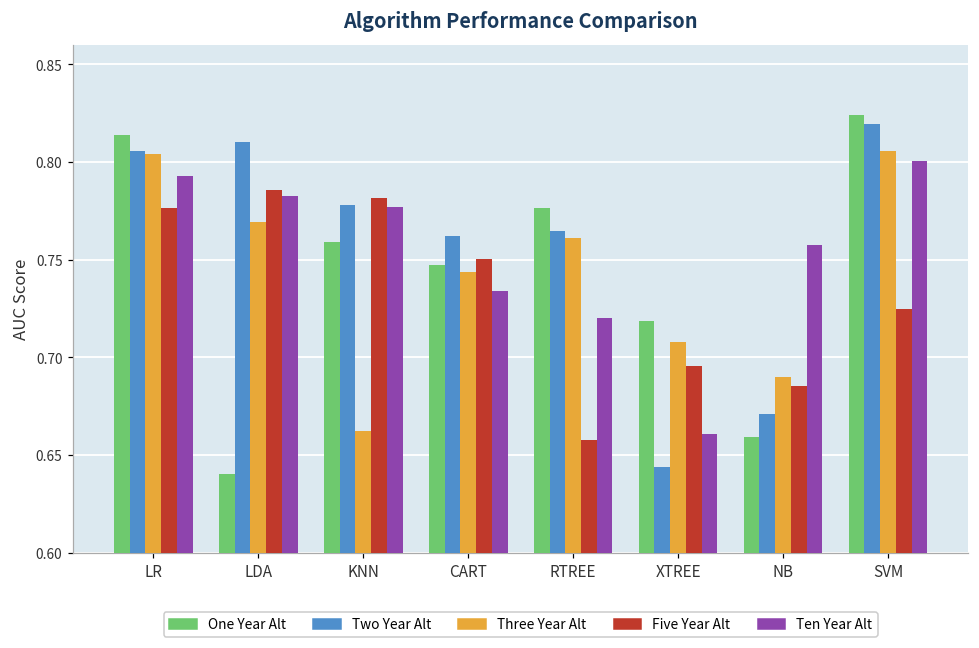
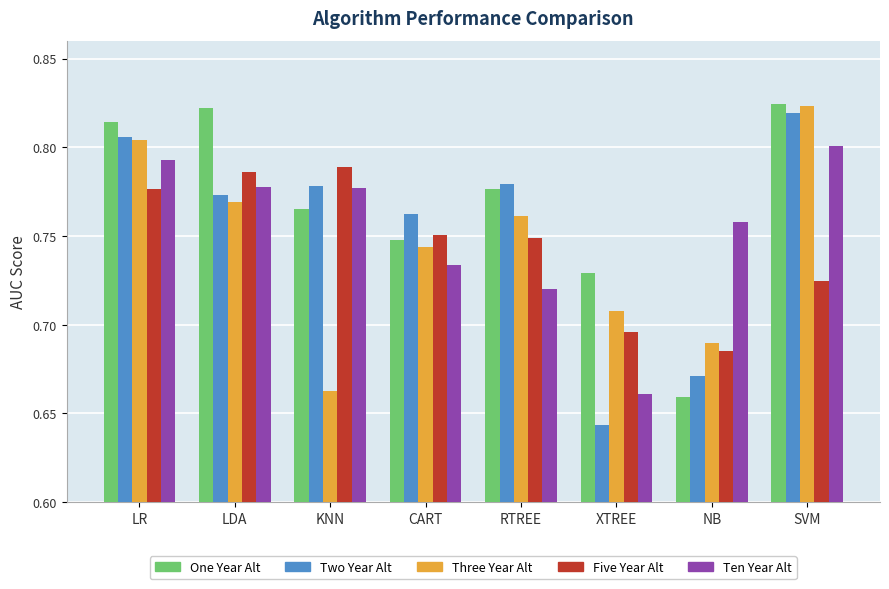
  {
    "One Year Alt": {
      "LR": 0.814,
-     "LDA": 0.640,
-     "KNN": 0.759,
+     "LDA": 0.822,
+     "KNN": 0.765,
      "CART": 0.747,
      "RTREE": 0.777,
-     "XTREE": 0.719,
+     "XTREE": 0.729,
      "NB": 0.659,
      "SVM": 0.824
    },
    "Two Year Alt": {
      "LR": 0.806,
-     "LDA": 0.810,
+     "LDA": 0.773,
      "KNN": 0.778,
      "CART": 0.762,
-     "RTREE": 0.765,
+     "RTREE": 0.779,
      "XTREE": 0.644,
      "NB": 0.671,
      "SVM": 0.819
    },
    "Three Year Alt": {
      "LR": 0.804,
      "LDA": 0.769,
      "KNN": 0.662,
      "CART": 0.744,
      "RTREE": 0.761,
      "XTREE": 0.708,
      "NB": 0.690,
-     "SVM": 0.805
+     "SVM": 0.823
    },
    "Five Year Alt": {
      "LR": 0.776,
      "LDA": 0.786,
-     "KNN": 0.782,
+     "KNN": 0.789,
      "CART": 0.750,
-     "RTREE": 0.658,
+     "RTREE": 0.749,
      "XTREE": 0.696,
      "NB": 0.685,
      "SVM": 0.725
    },
    "Ten Year Alt": {
      "LR": 0.793,
-     "LDA": 0.783,
+     "LDA": 0.778,
      "KNN": 0.777,
      "CART": 0.734,
      "RTREE": 0.720,
      "XTREE": 0.661,
      "NB": 0.758,
      "SVM": 0.801
    }
  }
